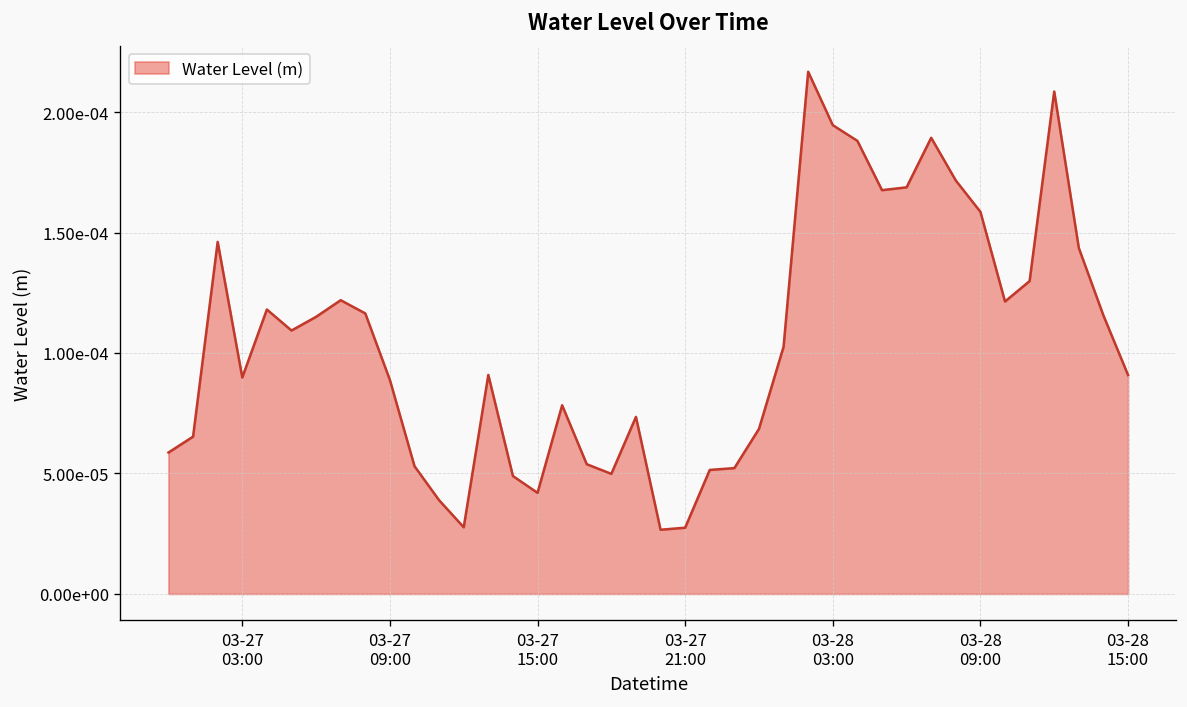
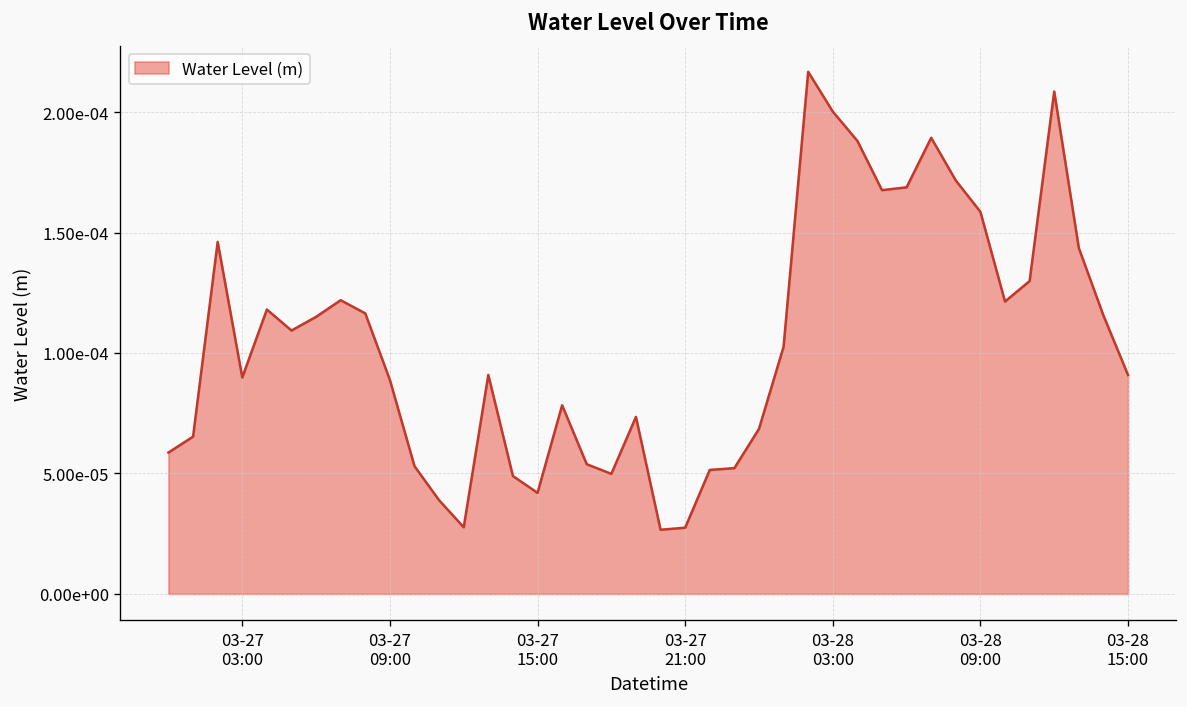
  {
    "03-27 03:00": 0.000090,
    "03-27 09:00": 0.000089,
    "03-27 15:00": 0.000042,
    "03-27 21:00": 0.000027,
-   "03-28 03:00": 0.000195,
+   "03-28 03:00": 0.000200,
    "03-28 09:00": 0.000159,
    "03-28 15:00": 0.000091
  }
